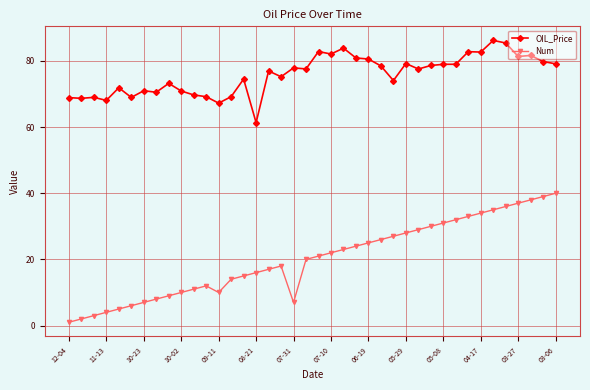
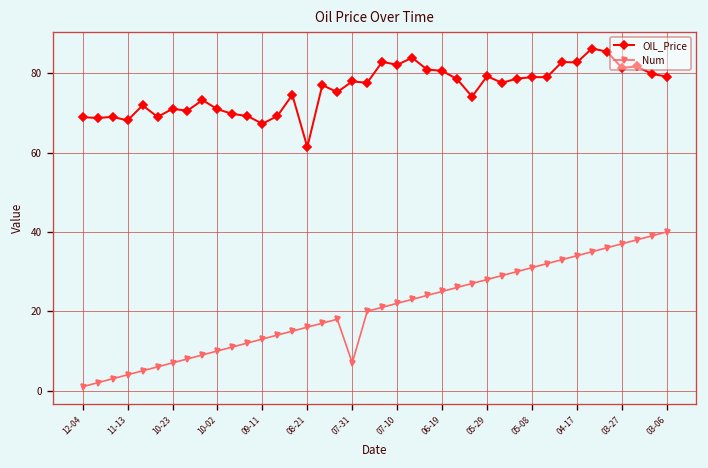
  {
    "OIL_Price": {
      "12-04": 69,
      "11-13": 68,
      "10-23": 71,
      "10-02": 71,
      "09-11": 67,
      "08-21": 61,
      "07-31": 78,
      "07-10": 82,
      "06-19": 81,
      "05-29": 79,
      "05-08": 79,
      "04-17": 83,
      "03-06": 79
    },
    "Num": {
      "12-04": 1,
      "11-13": 4,
      "10-23": 7,
      "10-02": 10,
-     "09-11": 10,
+     "09-11": 13,
      "08-21": 16,
      "07-31": 7,
      "07-10": 22,
      "06-19": 25,
      "05-29": 28,
      "05-08": 31,
      "04-17": 34,
      "03-27": 37,
      "03-06": 40
    }
  }
